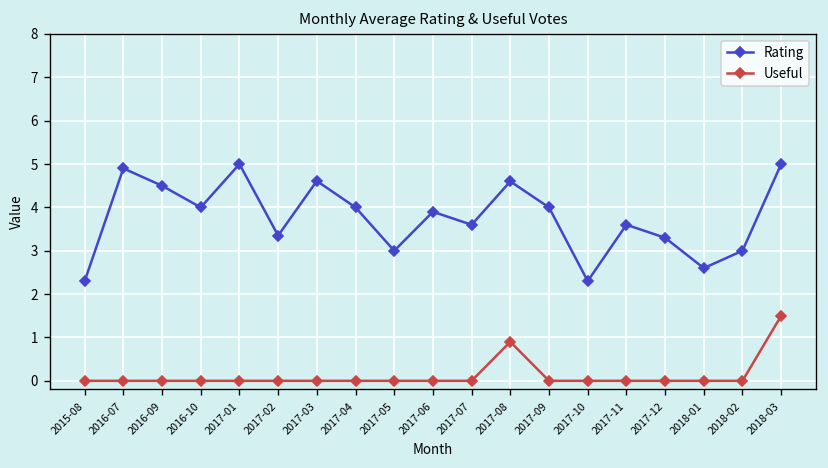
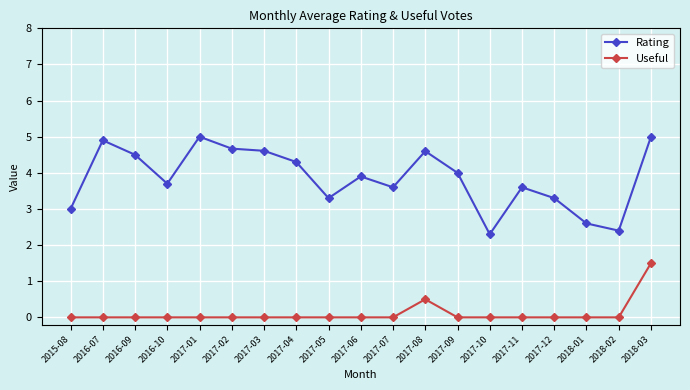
  {
    "Rating": {
-     "2015-08": 2.3,
+     "2015-08": 3.0,
      "2016-07": 4.9,
      "2016-09": 4.5,
-     "2016-10": 4.0,
+     "2016-10": 3.7,
      "2017-01": 5.0,
-     "2017-02": 3.4,
+     "2017-02": 4.7,
      "2017-03": 4.6,
-     "2017-04": 4.0,
-     "2017-05": 3.0,
+     "2017-04": 4.3,
+     "2017-05": 3.3,
      "2017-06": 3.9,
      "2017-07": 3.6,
      "2017-08": 4.6,
      "2017-09": 4.0,
      "2017-10": 2.3,
      "2017-11": 3.6,
      "2017-12": 3.3,
      "2018-01": 2.6,
-     "2018-02": 3.0,
+     "2018-02": 2.4,
      "2018-03": 5.0
    },
    "Useful": {
      "2015-08": 0.0,
      "2016-07": 0.0,
      "2016-09": 0.0,
      "2016-10": 0.0,
      "2017-01": 0.0,
      "2017-02": 0.0,
      "2017-03": 0.0,
      "2017-04": 0.0,
      "2017-05": 0.0,
      "2017-06": 0.0,
      "2017-07": 0.0,
-     "2017-08": 0.9,
+     "2017-08": 0.5,
      "2017-09": 0.0,
      "2017-10": 0.0,
      "2017-11": 0.0,
      "2017-12": 0.0,
      "2018-01": 0.0,
      "2018-02": 0.0,
      "2018-03": 1.5
    }
  }
